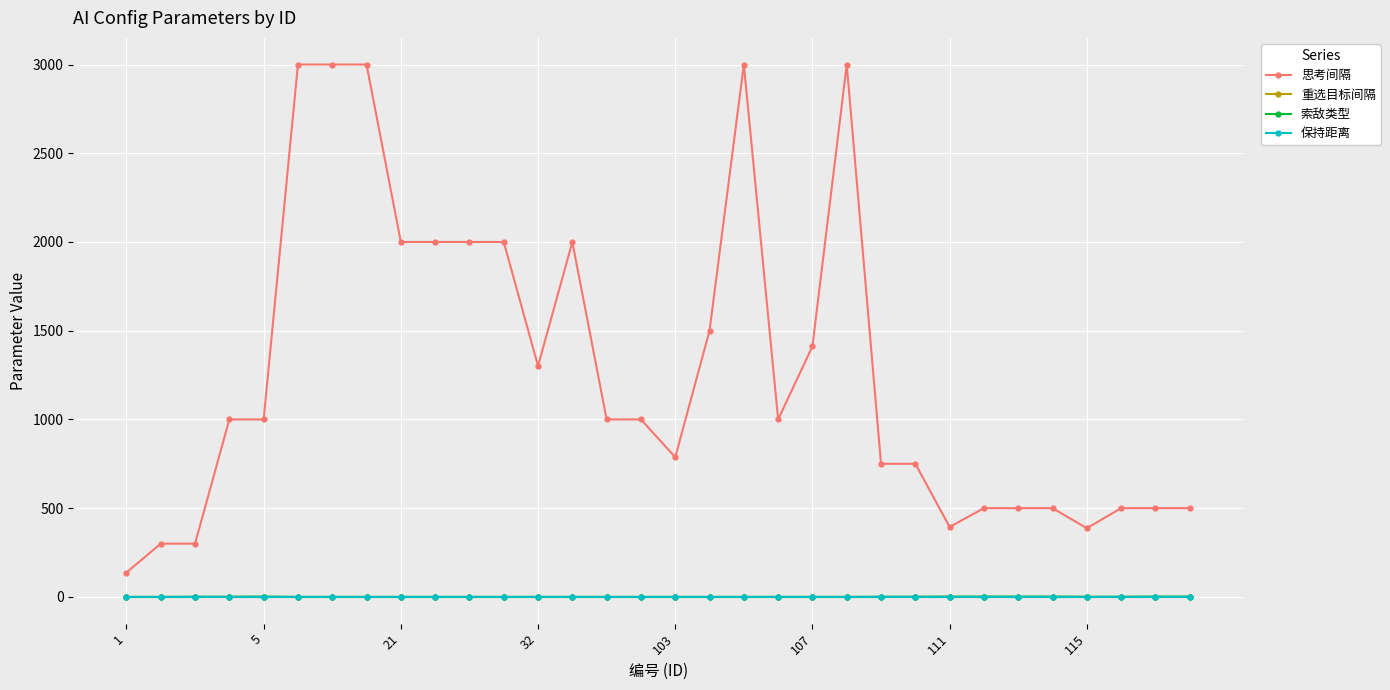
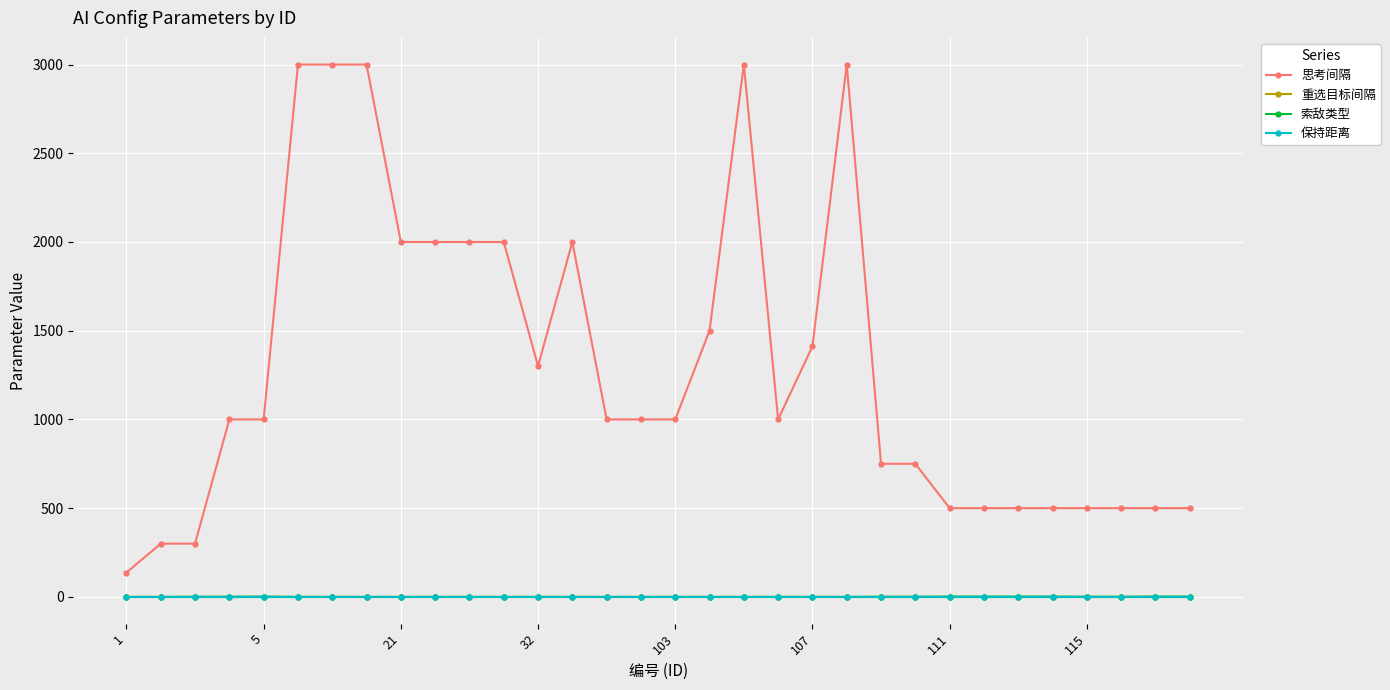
  {
    "思考间隔": {
      "1": 140,
      "5": 1000,
      "21": 2000,
      "32": 1300,
-     "103": 790,
+     "103": 1000,
      "107": 1410,
-     "111": 390,
-     "115": 390
+     "111": 500,
+     "115": 500
    }
  }
